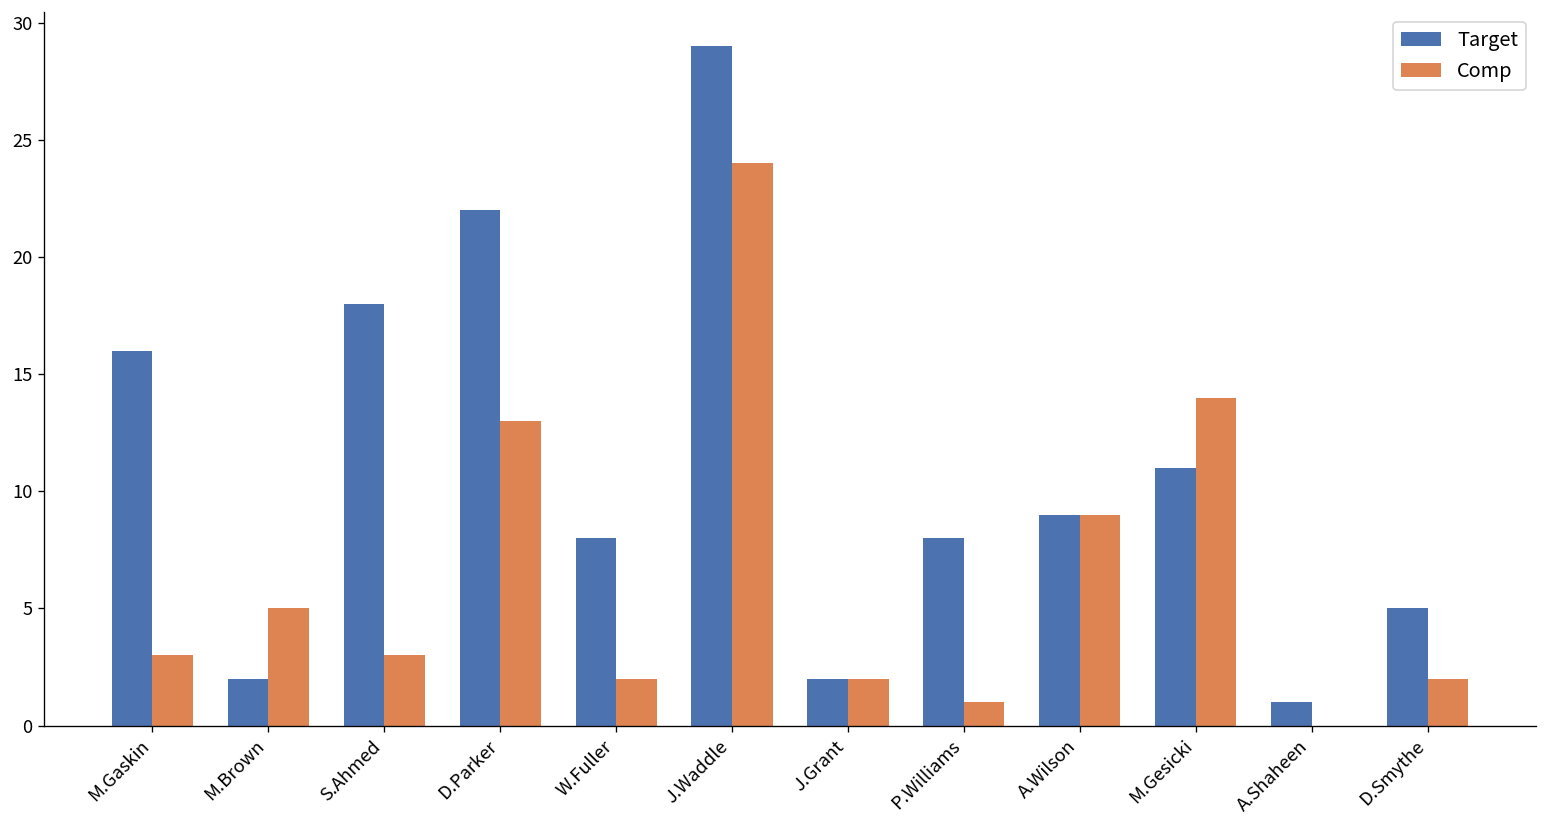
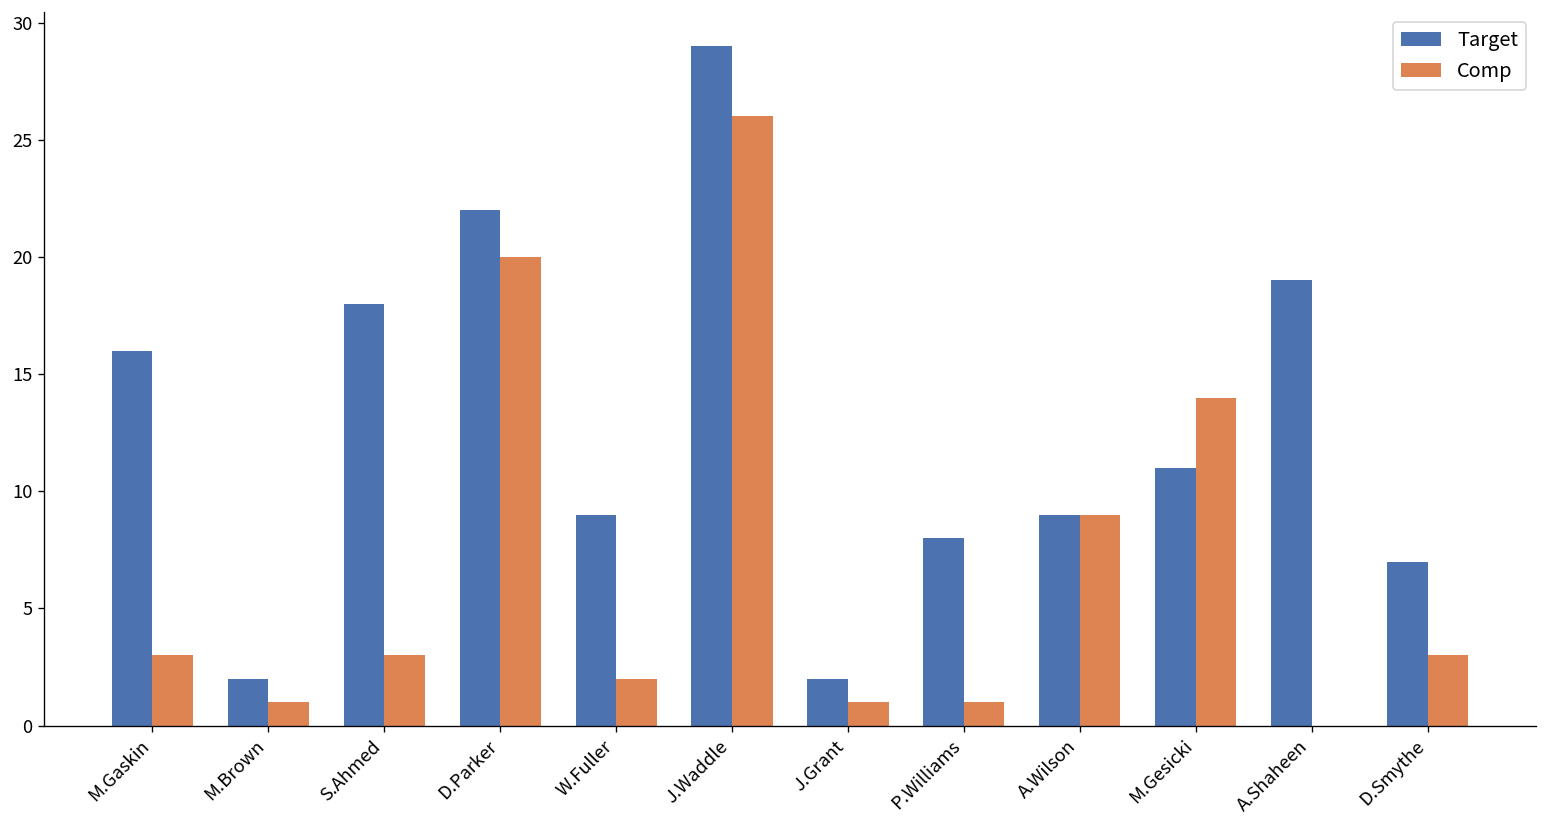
  {
    "Target": {
      "M.Gaskin": 16,
      "M.Brown": 2,
      "S.Ahmed": 18,
      "D.Parker": 22,
-     "W.Fuller": 8,
+     "W.Fuller": 9,
      "J.Waddle": 29,
      "J.Grant": 2,
      "P.Williams": 8,
      "A.Wilson": 9,
      "M.Gesicki": 11,
-     "A.Shaheen": 1,
-     "D.Smythe": 5
+     "A.Shaheen": 19,
+     "D.Smythe": 7
    },
    "Comp": {
      "M.Gaskin": 3,
-     "M.Brown": 5,
+     "M.Brown": 1,
      "S.Ahmed": 3,
-     "D.Parker": 13,
+     "D.Parker": 20,
      "W.Fuller": 2,
-     "J.Waddle": 24,
-     "J.Grant": 2,
+     "J.Waddle": 26,
+     "J.Grant": 1,
      "P.Williams": 1,
      "A.Wilson": 9,
      "M.Gesicki": 14,
      "A.Shaheen": 0,
-     "D.Smythe": 2
+     "D.Smythe": 3
    }
  }
